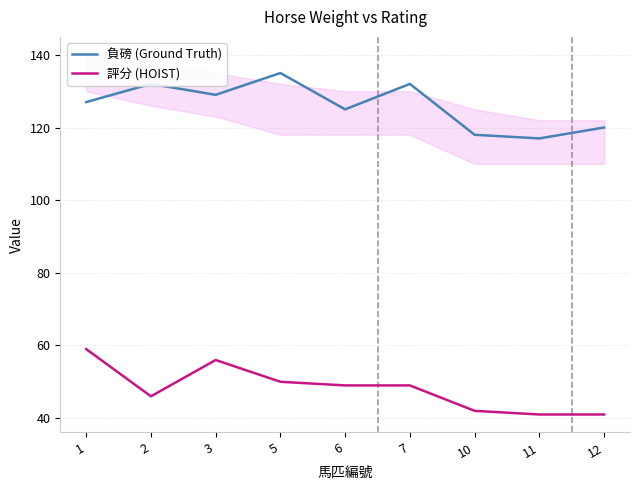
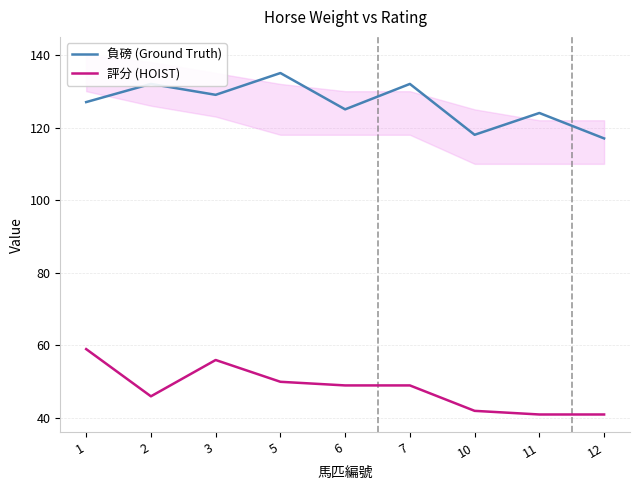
  {
    "負磅 (Ground Truth)": {
      "1": 127,
      "3": 129,
      "5": 135,
      "6": 125,
      "7": 132,
      "10": 118,
-     "11": 117,
-     "12": 120
+     "11": 124,
+     "12": 117
    },
    "評分 (HOIST)": {
      "1": 59,
      "2": 46,
      "3": 56,
      "5": 50,
      "6": 49,
      "7": 49,
      "10": 42,
      "11": 41,
      "12": 41
    }
  }
